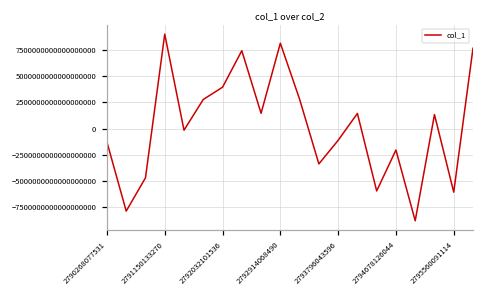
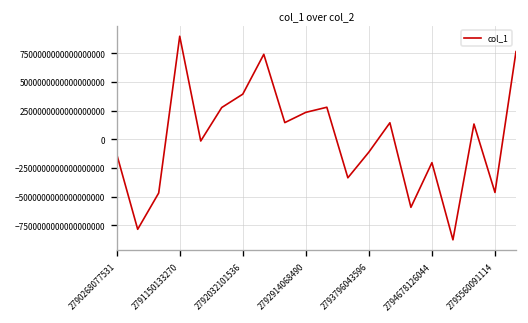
  {
    "2790268077531": -1000000000000000000,
    "2791150133270": 9000000000000000000,
    "2792032101536": 4000000000000000000,
-   "2792914068490": 8000000000000000000,
+   "2792914068490": 2000000000000000000,
    "2793796043596": -1000000000000000000,
    "2794678126044": -2000000000000000000,
-   "2795560091114": -6000000000000000000
+   "2795560091114": -5000000000000000000
  }
